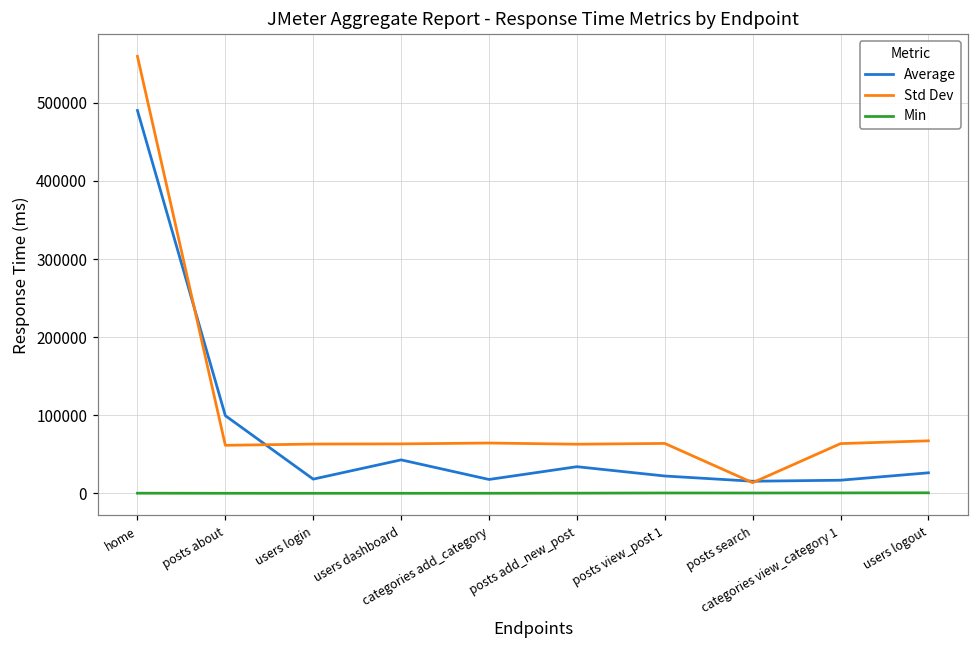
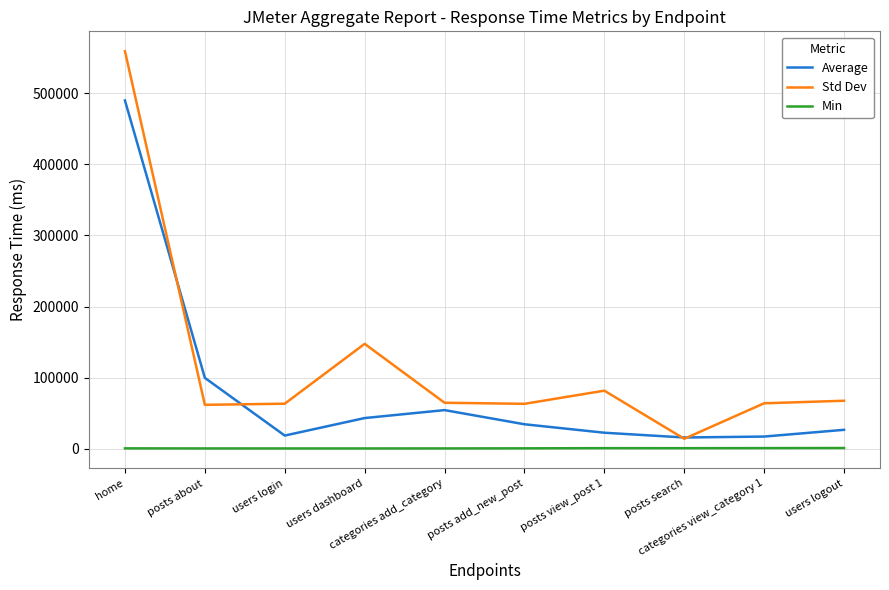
  {
    "Average": {
      "home": 490000,
      "posts about": 100000,
      "users login": 20000,
      "users dashboard": 40000,
-     "categories add_category": 20000,
+     "categories add_category": 50000,
      "posts add_new_post": 30000,
      "posts view_post 1": 20000,
      "categories view_category 1": 20000,
      "users logout": 30000
    },
    "Std Dev": {
      "home": 560000,
      "posts about": 60000,
      "users login": 60000,
-     "users dashboard": 60000,
+     "users dashboard": 150000,
      "categories add_category": 60000,
      "posts add_new_post": 60000,
-     "posts view_post 1": 60000,
+     "posts view_post 1": 80000,
      "categories view_category 1": 60000,
      "users logout": 70000
    },
    "Min": {
      "home": 0,
      "posts about": 0,
      "users login": 0,
      "users dashboard": 0,
      "categories add_category": 0,
      "posts add_new_post": 0,
      "posts view_post 1": 0,
      "posts search": 0,
      "categories view_category 1": 0,
      "users logout": 0
    }
  }
